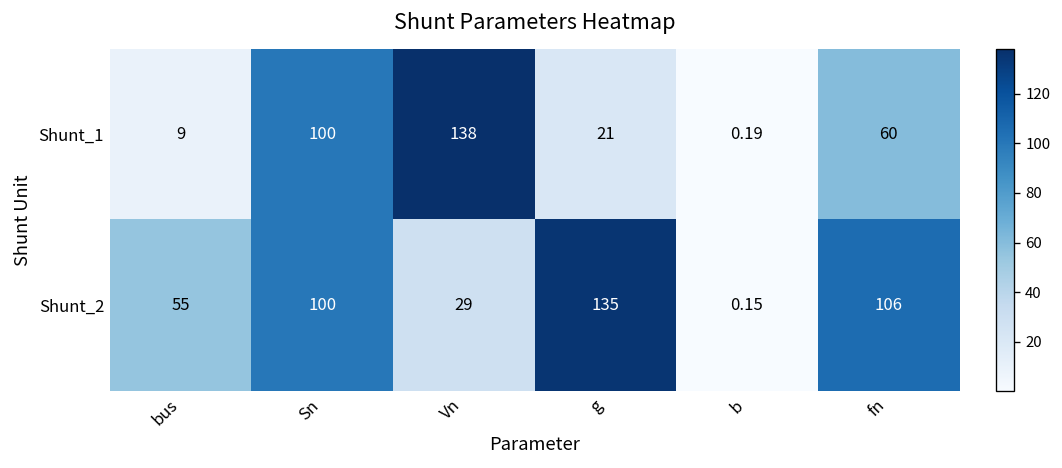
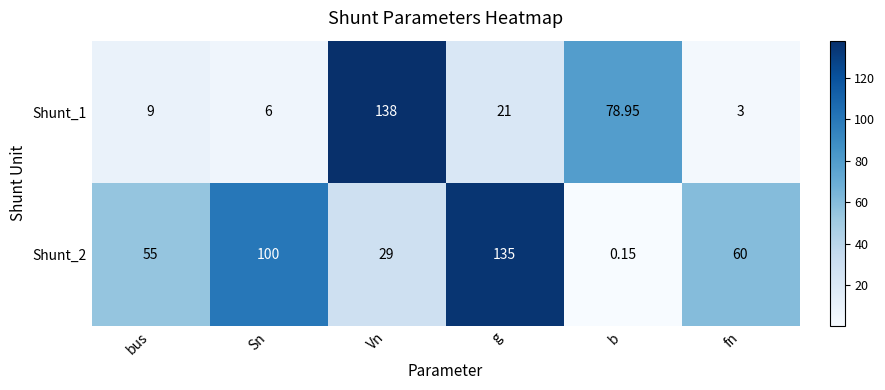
  {
    "Shunt_1": {
      "bus": 9,
-     "Sn": 100,
+     "Sn": 6,
      "Vn": 138,
      "g": 21,
-     "b": 0.19,
-     "fn": 60
+     "b": 78.95,
+     "fn": 3
    },
    "Shunt_2": {
      "bus": 55,
      "Sn": 100,
      "Vn": 29,
      "g": 135,
      "b": 0.15,
-     "fn": 106
+     "fn": 60
    }
  }
